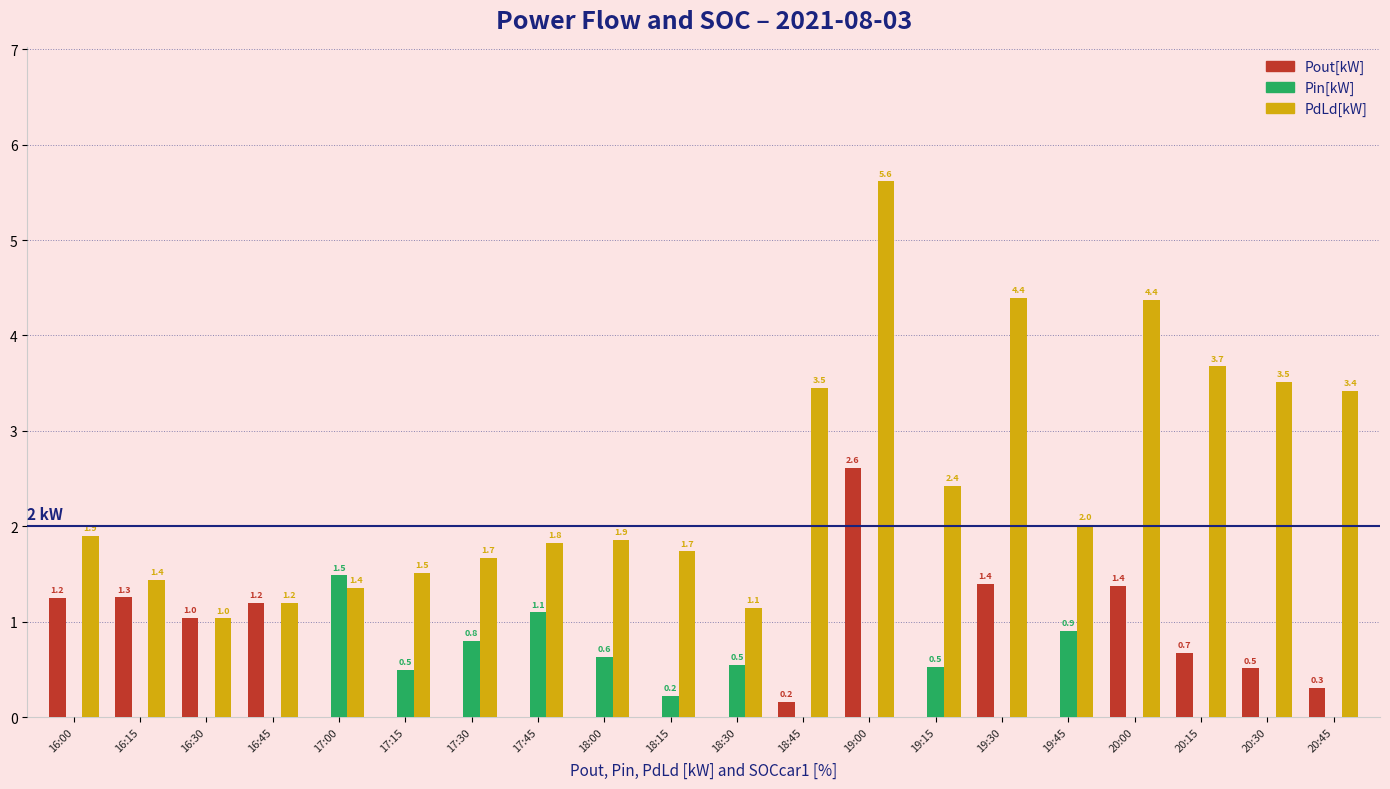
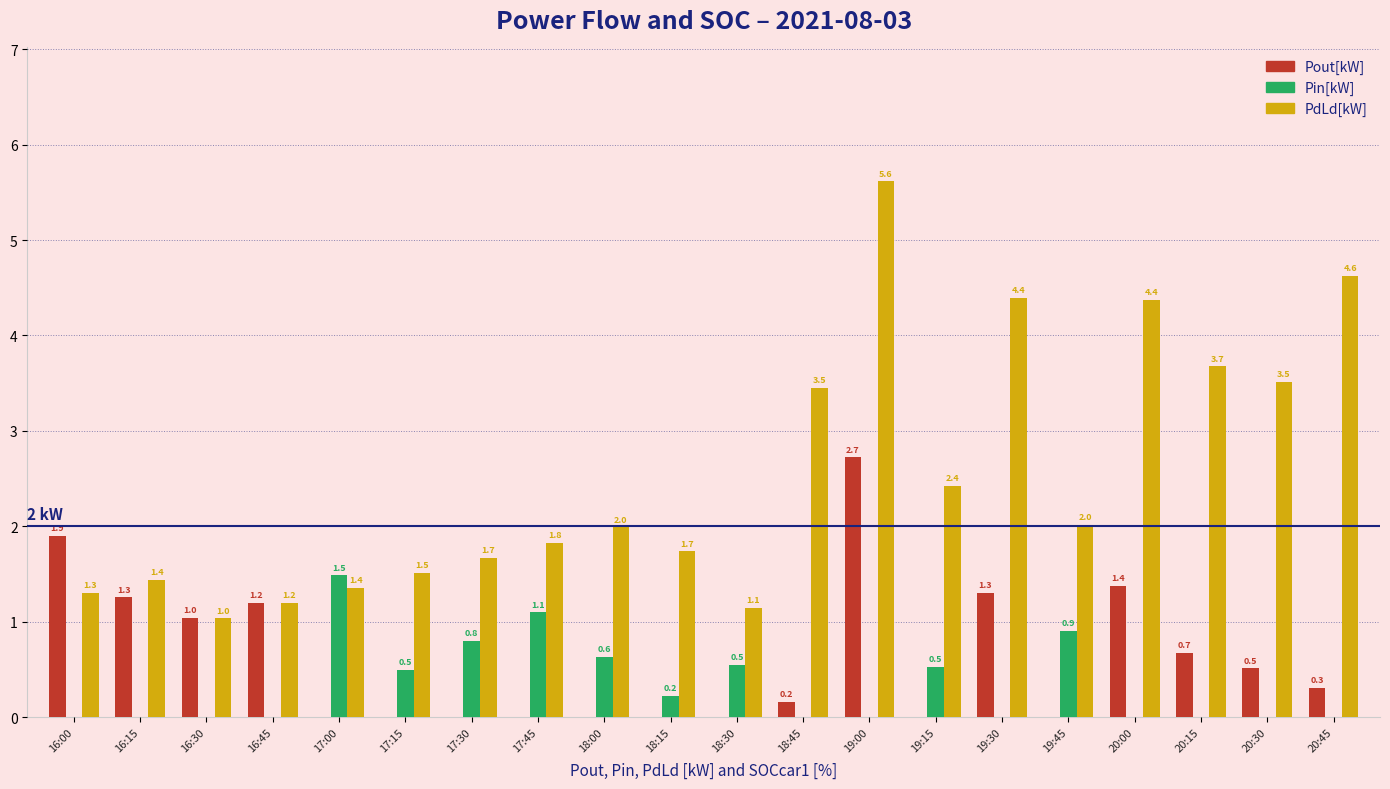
  {
    "Pout[kW]": {
-     "16:00": 1.2,
+     "16:00": 1.9,
      "16:15": 1.3,
      "16:30": 1.0,
      "16:45": 1.2,
      "18:45": 0.2,
-     "19:00": 2.6,
-     "19:30": 1.4,
+     "19:00": 2.7,
+     "19:30": 1.3,
      "20:00": 1.4,
      "20:15": 0.7,
      "20:30": 0.5,
      "20:45": 0.3
    },
    "Pin[kW]": {
      "17:00": 1.5,
      "17:15": 0.5,
      "17:30": 0.8,
      "17:45": 1.1,
      "18:00": 0.6,
      "18:15": 0.2,
      "18:30": 0.5,
      "19:15": 0.5,
      "19:45": 0.9
    },
    "PdLd[kW]": {
-     "16:00": 1.9,
+     "16:00": 1.3,
      "16:15": 1.4,
      "16:30": 1.0,
      "16:45": 1.2,
      "17:00": 1.4,
      "17:15": 1.5,
      "17:30": 1.7,
      "17:45": 1.8,
-     "18:00": 1.9,
+     "18:00": 2.0,
      "18:15": 1.7,
      "18:30": 1.1,
      "18:45": 3.5,
      "19:00": 5.6,
      "19:15": 2.4,
      "19:30": 4.4,
      "19:45": 2.0,
      "20:00": 4.4,
      "20:15": 3.7,
      "20:30": 3.5,
-     "20:45": 3.4
+     "20:45": 4.6
    }
  }
